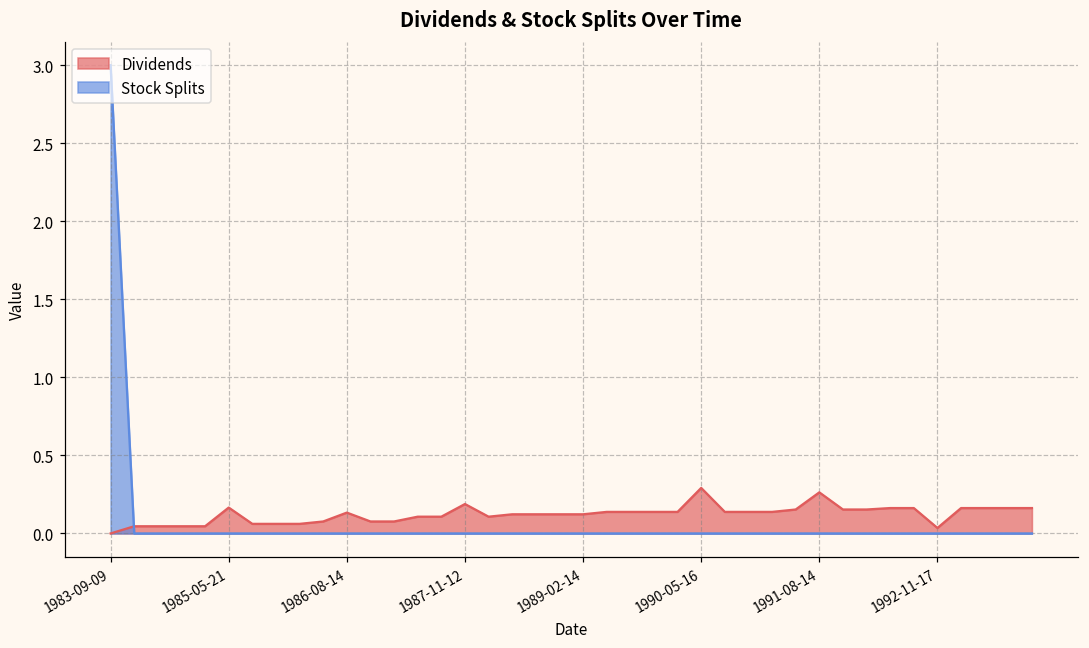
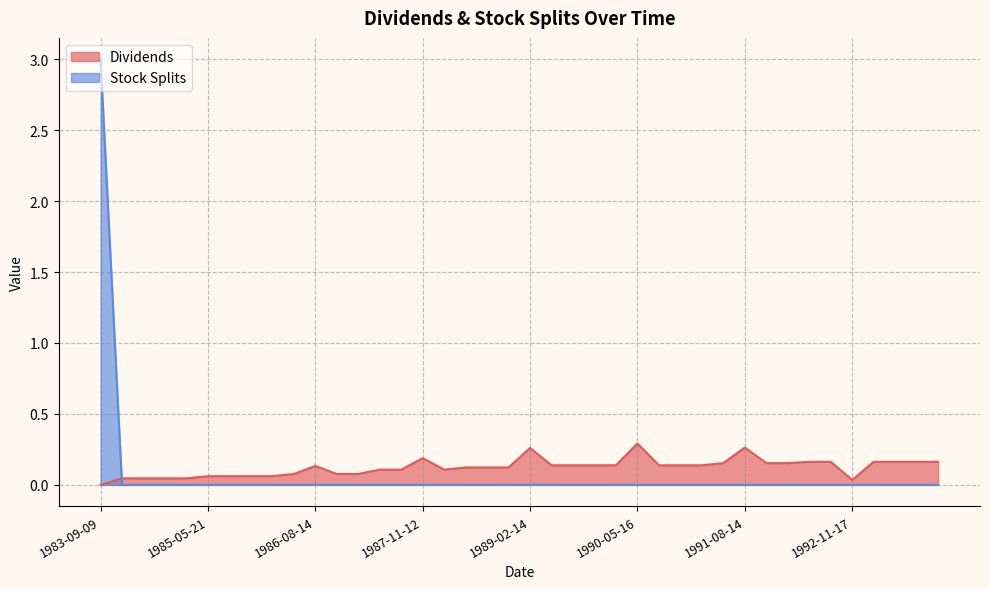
  {
    "Dividends": {
      "1983-09-09": 0.00,
-     "1985-05-21": 0.17,
+     "1985-05-21": 0.06,
      "1986-08-14": 0.13,
      "1987-11-12": 0.19,
-     "1989-02-14": 0.12,
+     "1989-02-14": 0.26,
      "1990-05-16": 0.29,
      "1991-08-14": 0.26,
      "1992-11-17": 0.04
    },
    "Stock Splits": {
      "1985-05-21": 0.00,
      "1986-08-14": 0.00,
      "1987-11-12": 0.00,
      "1989-02-14": 0.00,
      "1990-05-16": 0.00,
      "1991-08-14": 0.00,
      "1992-11-17": 0.00
    }
  }
